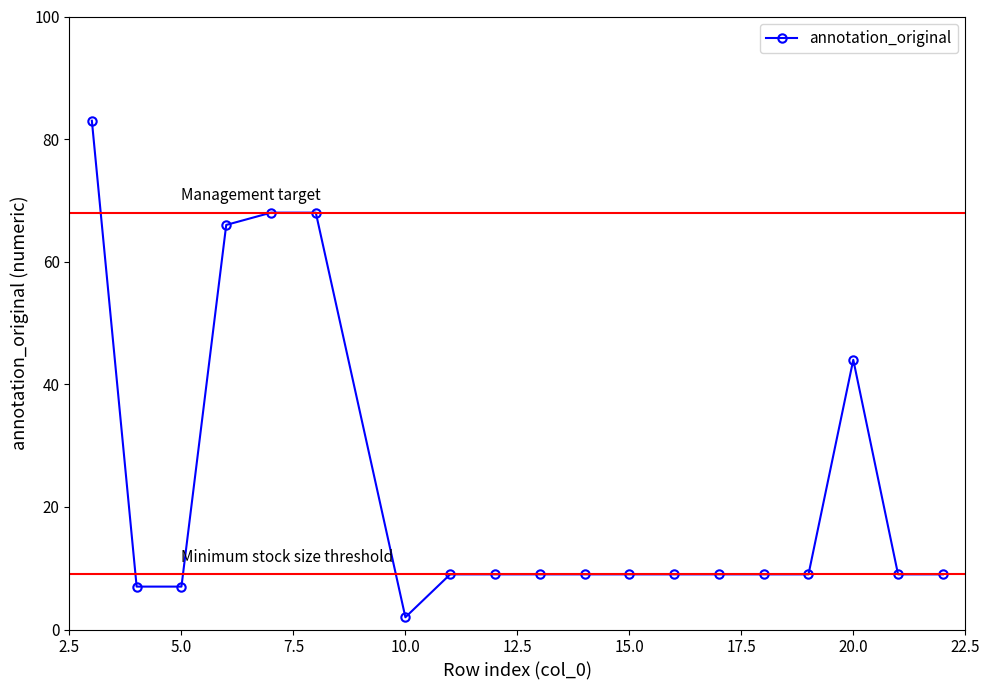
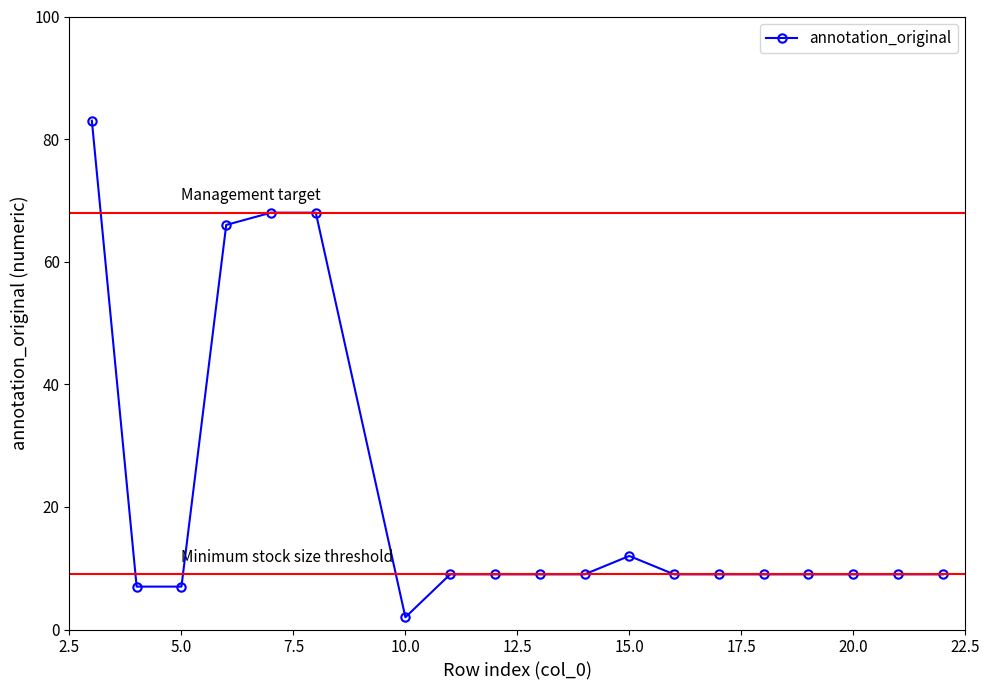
  {
    "5.0": 7,
    "10.0": 2,
-   "15.0": 9,
-   "20.0": 44
+   "15.0": 12,
+   "20.0": 9
  }
